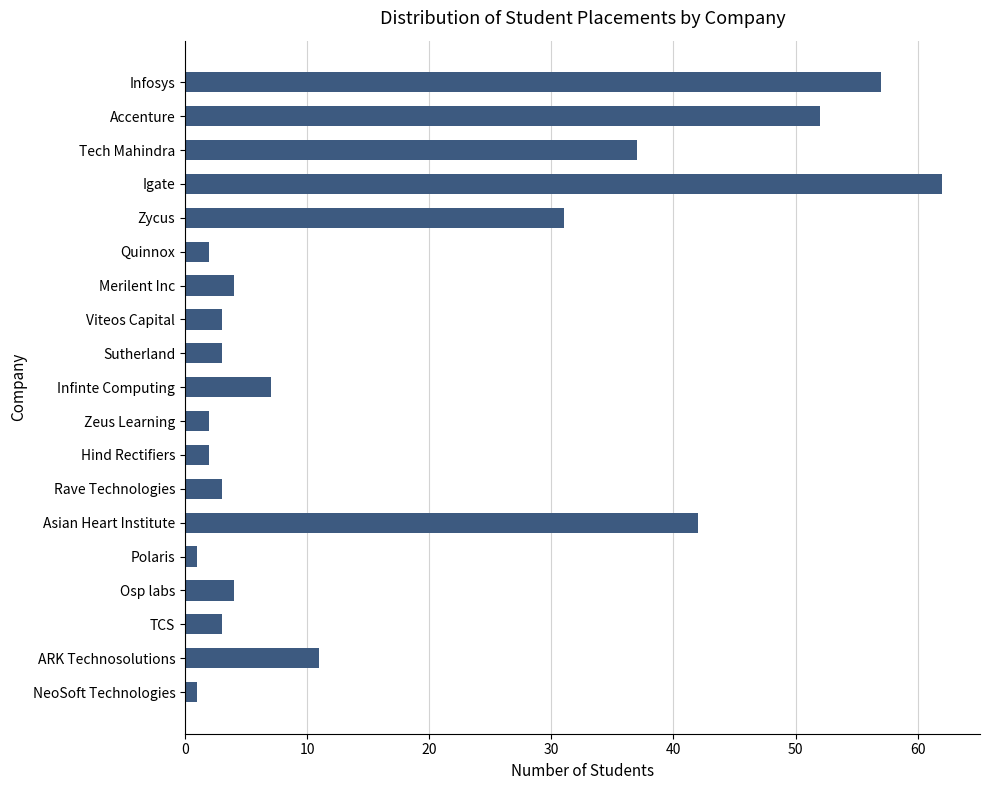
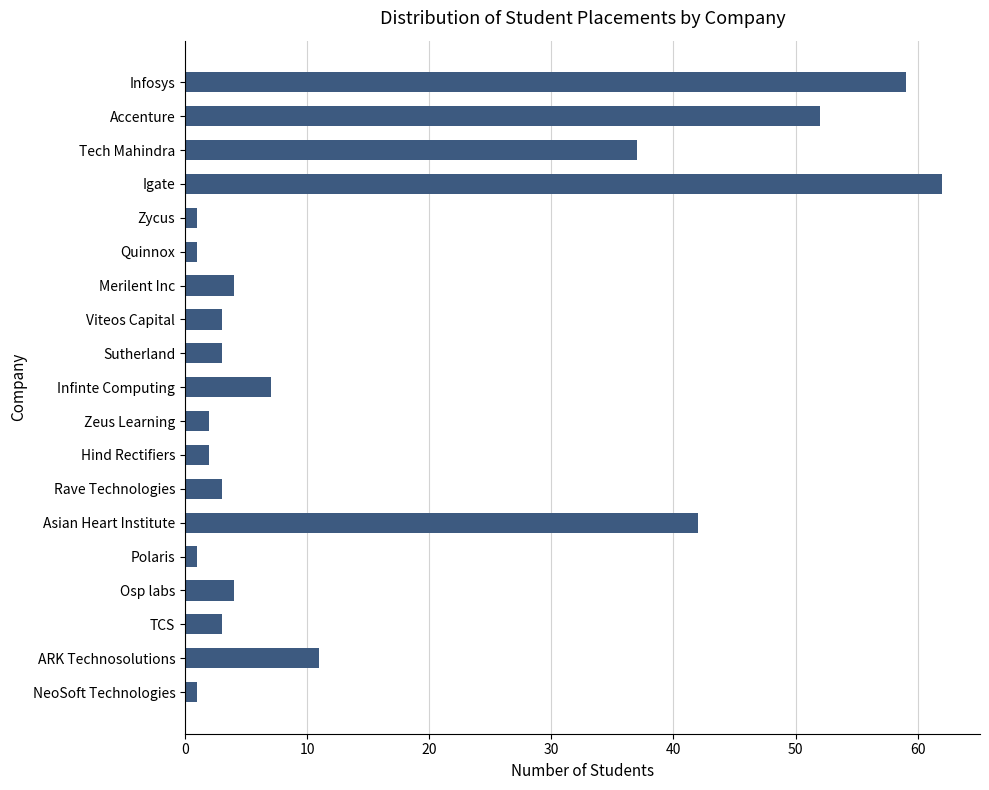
  {
-   "Infosys": 57,
+   "Infosys": 59,
    "Accenture": 52,
    "Tech Mahindra": 37,
    "Igate": 62,
-   "Zycus": 31,
-   "Quinnox": 2,
+   "Zycus": 1,
+   "Quinnox": 1,
    "Merilent Inc": 4,
    "Viteos Capital": 3,
    "Sutherland": 3,
    "Infinte Computing": 7,
    "Zeus Learning": 2,
    "Hind Rectifiers": 2,
    "Rave Technologies": 3,
    "Asian Heart Institute": 42,
    "Polaris": 1,
    "Osp labs": 4,
    "TCS": 3,
    "ARK Technosolutions": 11,
    "NeoSoft Technologies": 1
  }
